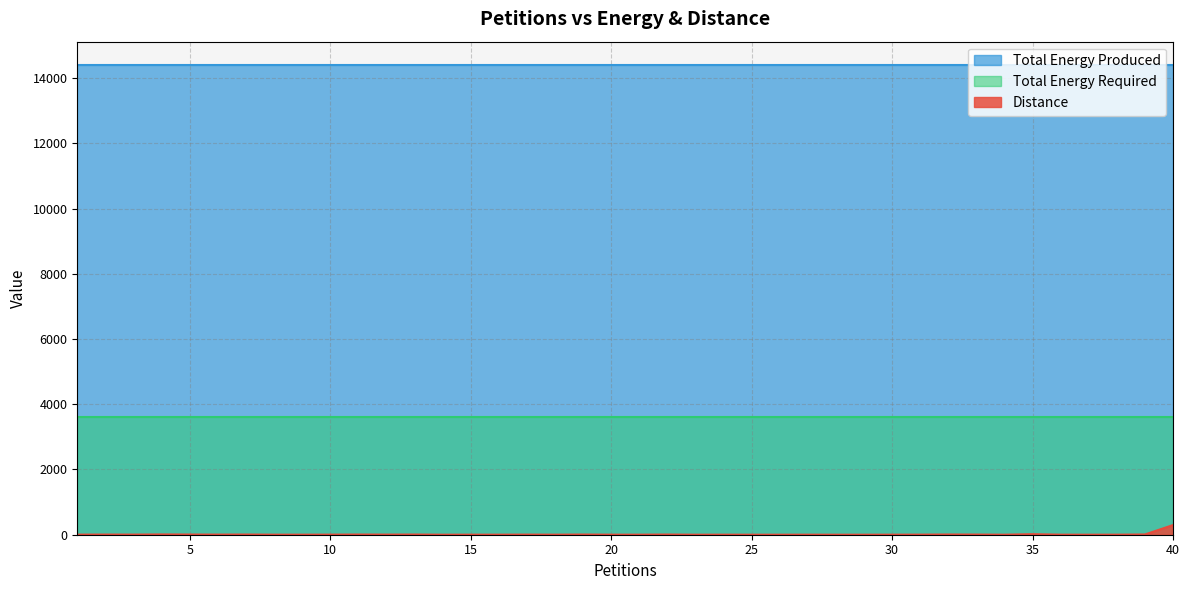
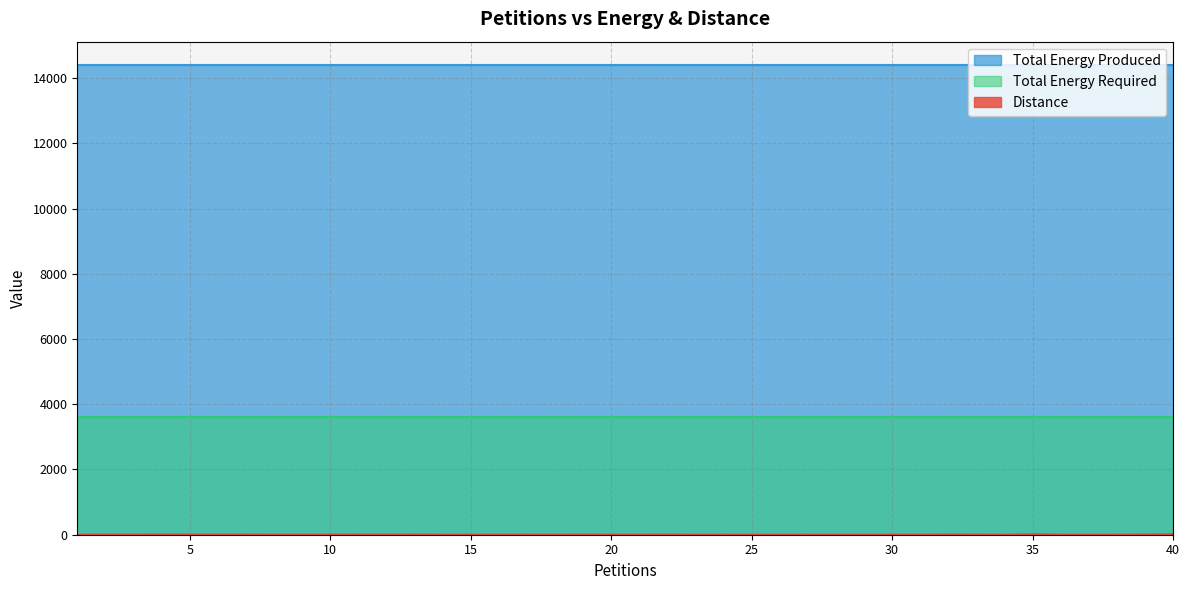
  {
    "Total Energy Produced": {
      "5": 14400,
      "10": 14400,
      "15": 14400,
      "20": 14400,
      "25": 14400,
      "30": 14400,
      "40": 14400
    },
    "Total Energy Required": {
      "5": 3600,
      "10": 3600,
      "15": 3600,
      "20": 3600,
      "25": 3600,
      "30": 3600,
      "35": 3600,
      "40": 3600
    },
    "Distance": {
      "5": 0,
      "10": 0,
      "15": 0,
      "20": 0,
      "25": 0,
      "30": 0,
      "35": 0,
-     "40": 300
+     "40": 0
    }
  }
